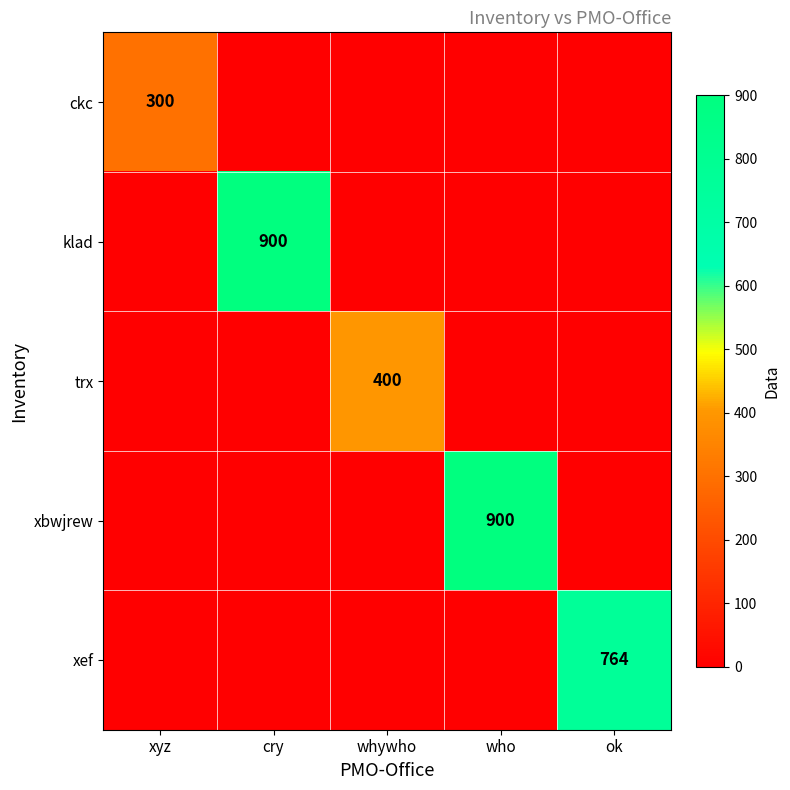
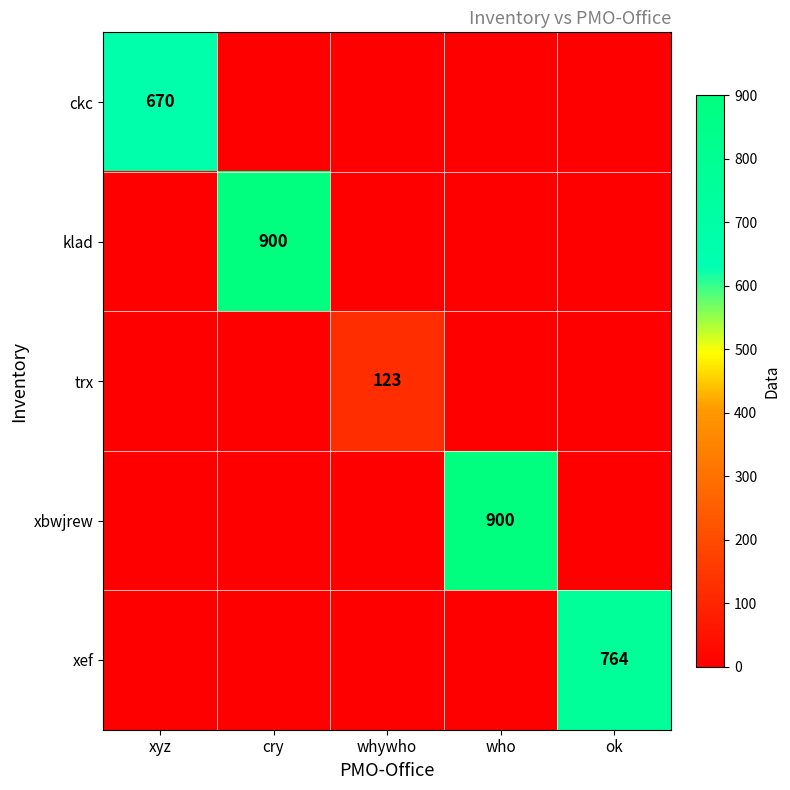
  {
    "ckc": {
-     "xyz": 300
+     "xyz": 670
    },
    "klad": {
      "cry": 900
    },
    "trx": {
-     "whywho": 400
+     "whywho": 123
    },
    "xbwjrew": {
      "who": 900
    },
    "xef": {
      "ok": 764
    }
  }
